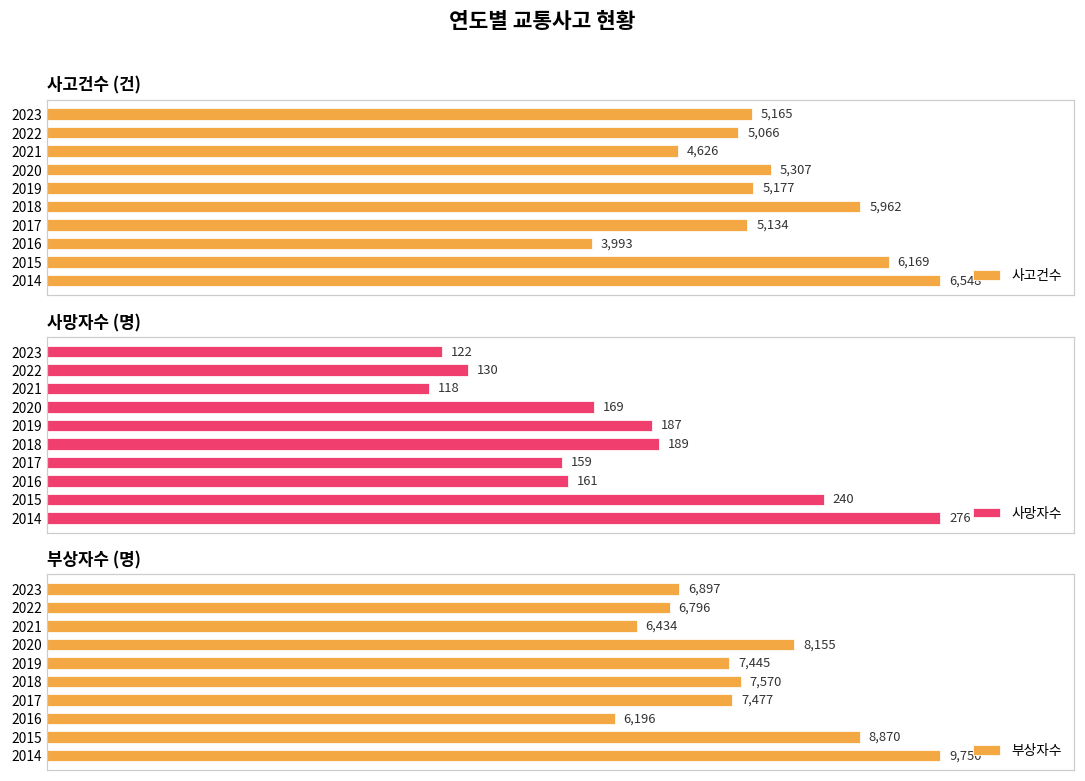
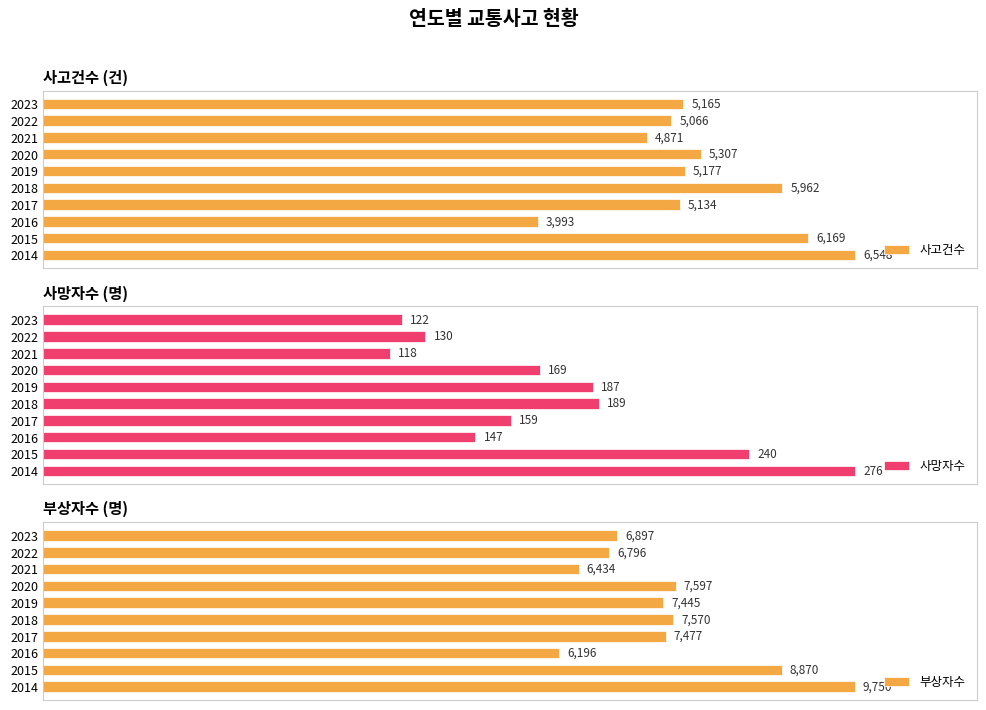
  {
    "사고건수 (건)": {
      "2023": "5,165",
      "2022": "5,066",
-     "2021": "4,626",
+     "2021": "4,871",
      "2020": "5,307",
      "2019": "5,177",
      "2018": "5,962",
      "2017": "5,134",
      "2016": "3,993",
      "2015": "6,169",
      "2014": "6,548"
    },
    "사망자수 (명)": {
      "2023": "122",
      "2022": "130",
      "2021": "118",
      "2020": "169",
      "2019": "187",
      "2018": "189",
      "2017": "159",
-     "2016": "161",
+     "2016": "147",
      "2015": "240",
      "2014": "276"
    },
    "부상자수 (명)": {
      "2023": "6,897",
      "2022": "6,796",
      "2021": "6,434",
-     "2020": "8,155",
+     "2020": "7,597",
      "2019": "7,445",
      "2018": "7,570",
      "2017": "7,477",
      "2016": "6,196",
      "2015": "8,870",
      "2014": "9,750"
    }
  }
